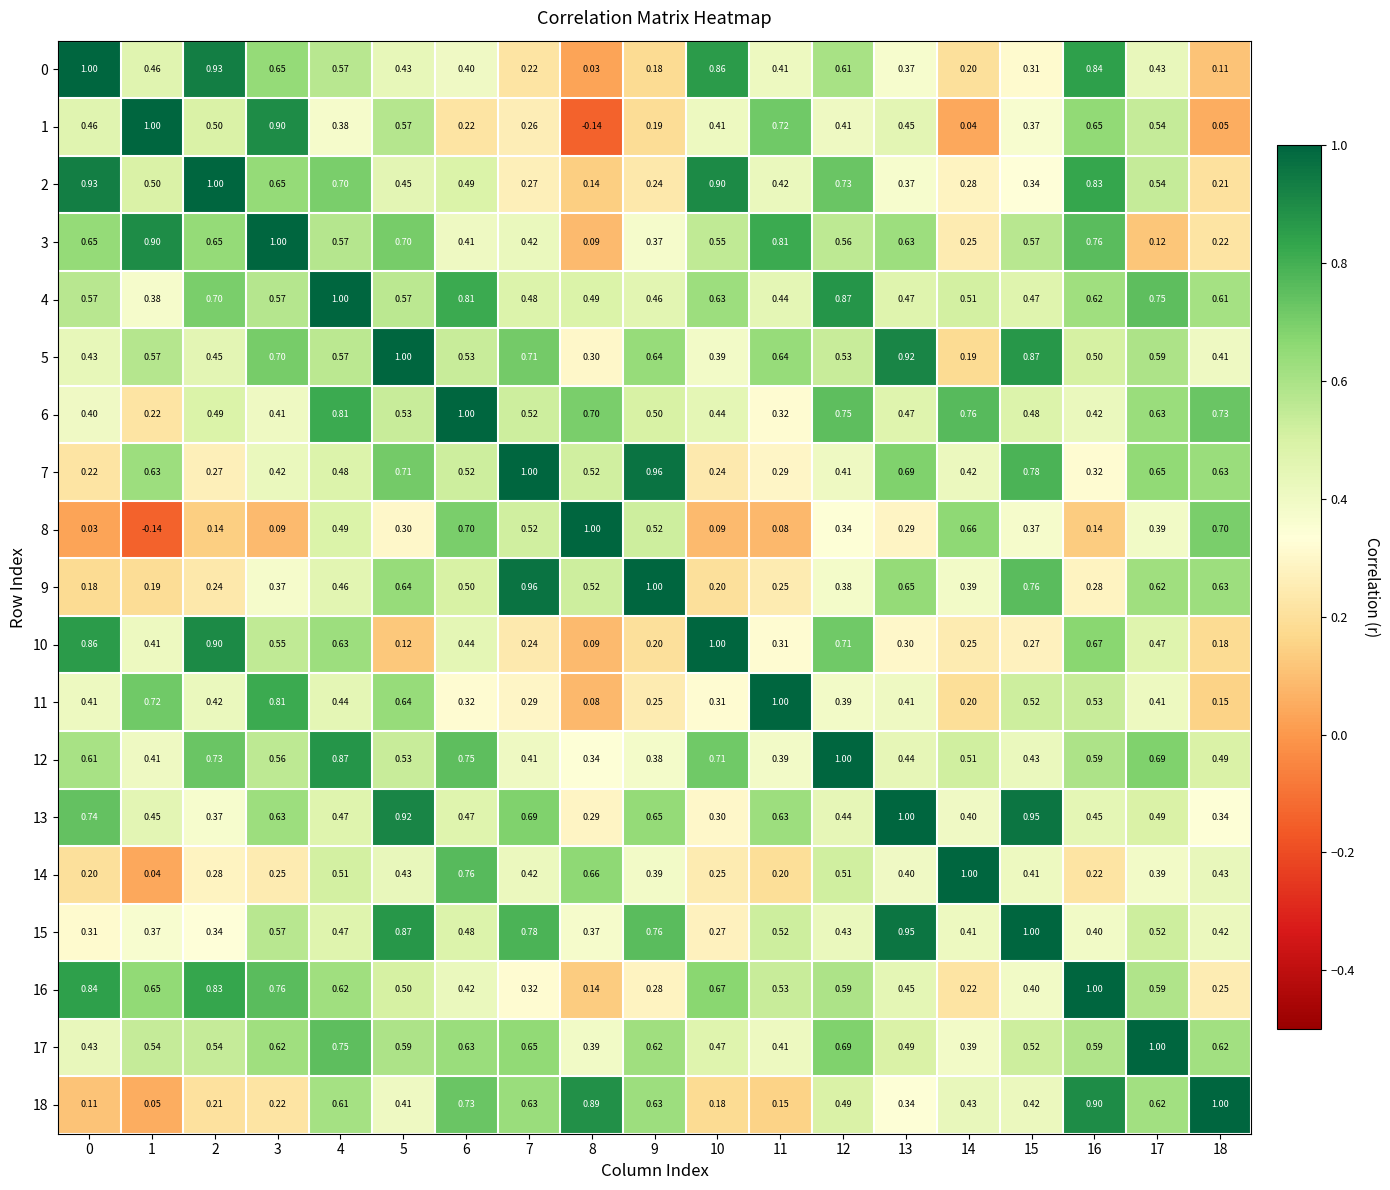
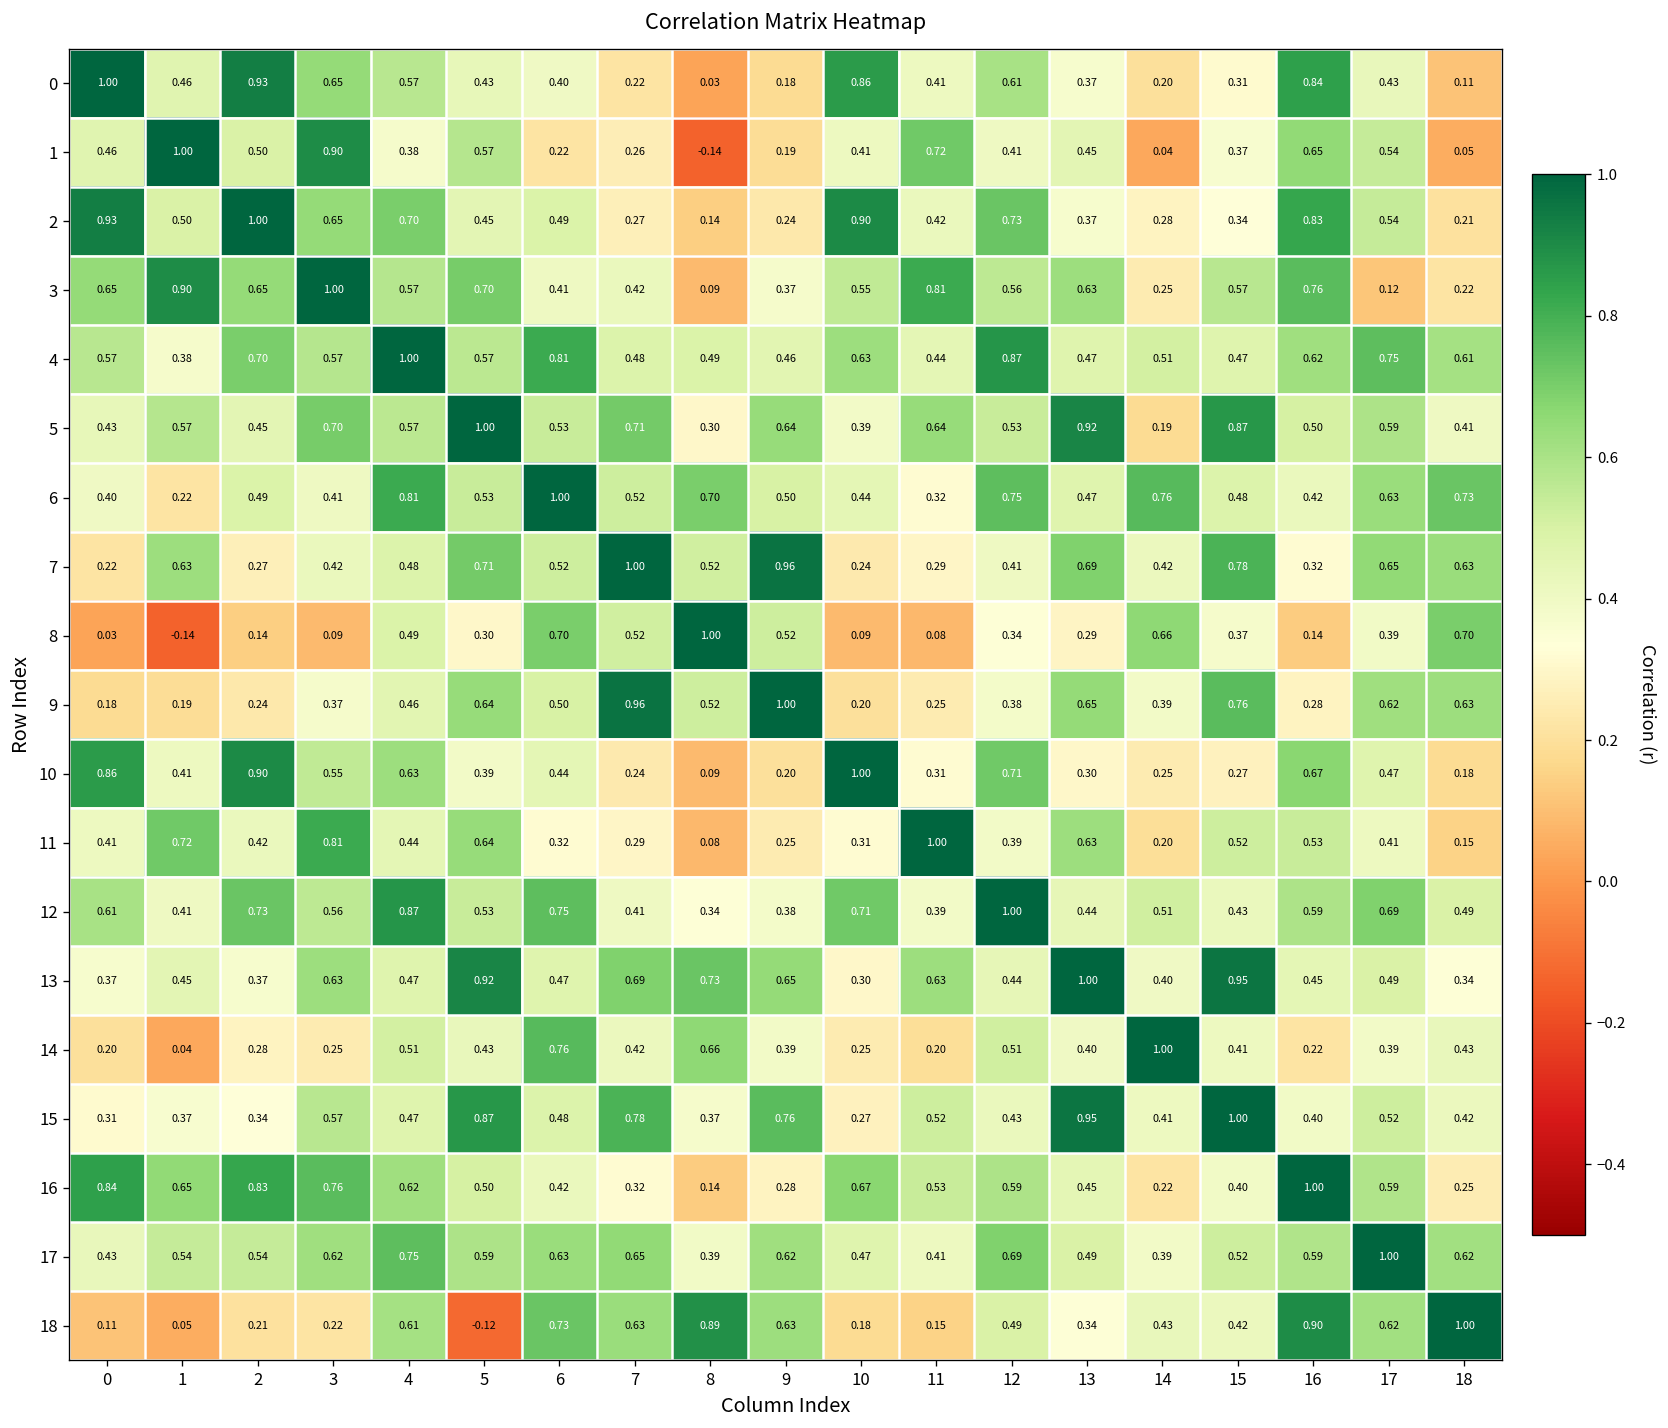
  {
    "10": {
      "0": 0.86,
      "1": 0.41,
      "2": 0.90,
      "3": 0.55,
      "4": 0.63,
-     "5": 0.12,
+     "5": 0.39,
      "6": 0.44,
      "7": 0.24,
      "8": 0.09,
      "9": 0.20,
      "10": 1.00,
      "11": 0.31,
      "12": 0.71,
      "13": 0.30,
      "14": 0.25,
      "15": 0.27,
      "16": 0.67,
      "17": 0.47,
      "18": 0.18
    },
    "11": {
      "0": 0.41,
      "1": 0.72,
      "2": 0.42,
      "3": 0.81,
      "4": 0.44,
      "5": 0.64,
      "6": 0.32,
      "7": 0.29,
      "8": 0.08,
      "9": 0.25,
      "10": 0.31,
      "11": 1.00,
      "12": 0.39,
-     "13": 0.41,
+     "13": 0.63,
      "14": 0.20,
      "15": 0.52,
      "16": 0.53,
      "17": 0.41,
      "18": 0.15
    },
    "13": {
-     "0": 0.74,
+     "0": 0.37,
      "1": 0.45,
      "2": 0.37,
      "3": 0.63,
      "4": 0.47,
      "5": 0.92,
      "6": 0.47,
      "7": 0.69,
-     "8": 0.29,
+     "8": 0.73,
      "9": 0.65,
      "10": 0.30,
      "11": 0.63,
      "12": 0.44,
      "13": 1.00,
      "14": 0.40,
      "15": 0.95,
      "16": 0.45,
      "17": 0.49,
      "18": 0.34
    },
    "18": {
      "0": 0.11,
      "1": 0.05,
      "2": 0.21,
      "3": 0.22,
      "4": 0.61,
-     "5": 0.41,
+     "5": -0.12,
      "6": 0.73,
      "7": 0.63,
      "8": 0.89,
      "9": 0.63,
      "10": 0.18,
      "11": 0.15,
      "12": 0.49,
      "13": 0.34,
      "14": 0.43,
      "15": 0.42,
      "16": 0.90,
      "17": 0.62,
      "18": 1.00
    }
  }
